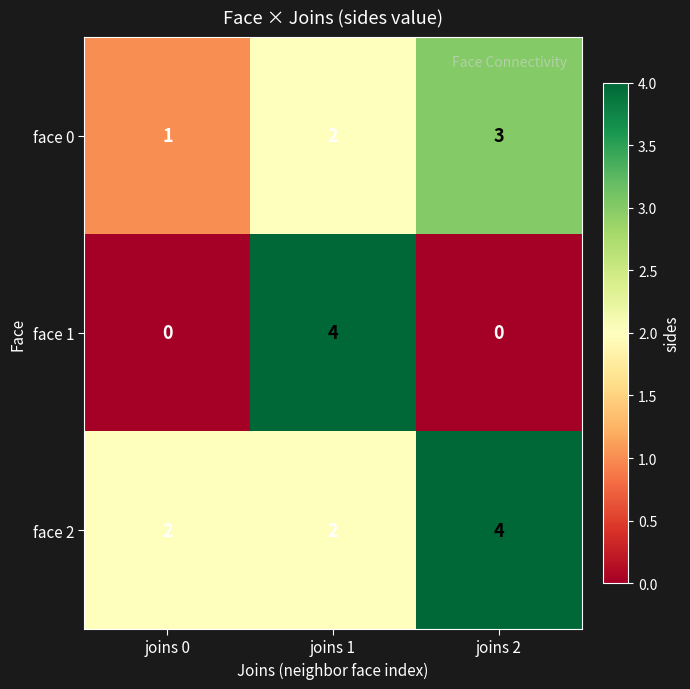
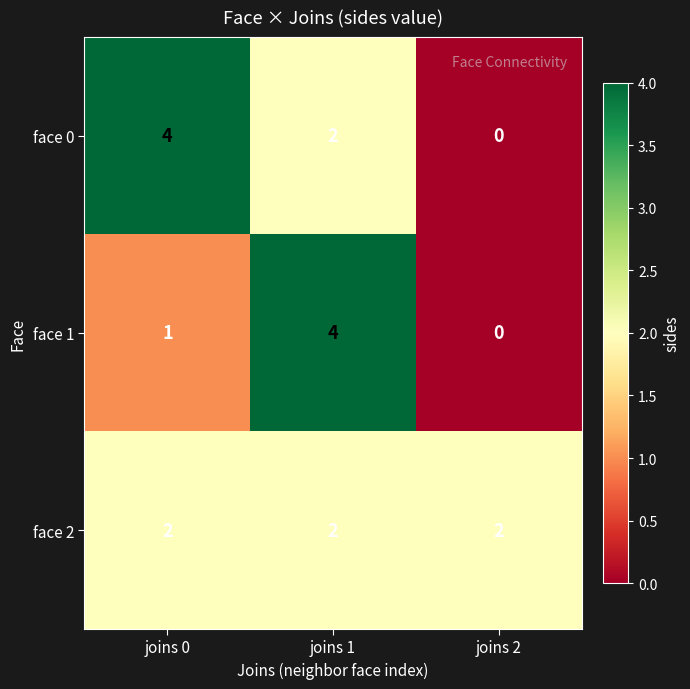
  {
    "face 0": {
-     "joins 0": 1,
+     "joins 0": 4,
      "joins 1": 2,
-     "joins 2": 3
+     "joins 2": 0
    },
    "face 1": {
-     "joins 0": 0,
+     "joins 0": 1,
      "joins 1": 4,
      "joins 2": 0
    },
    "face 2": {
      "joins 0": 2,
      "joins 1": 2,
-     "joins 2": 4
+     "joins 2": 2
    }
  }
